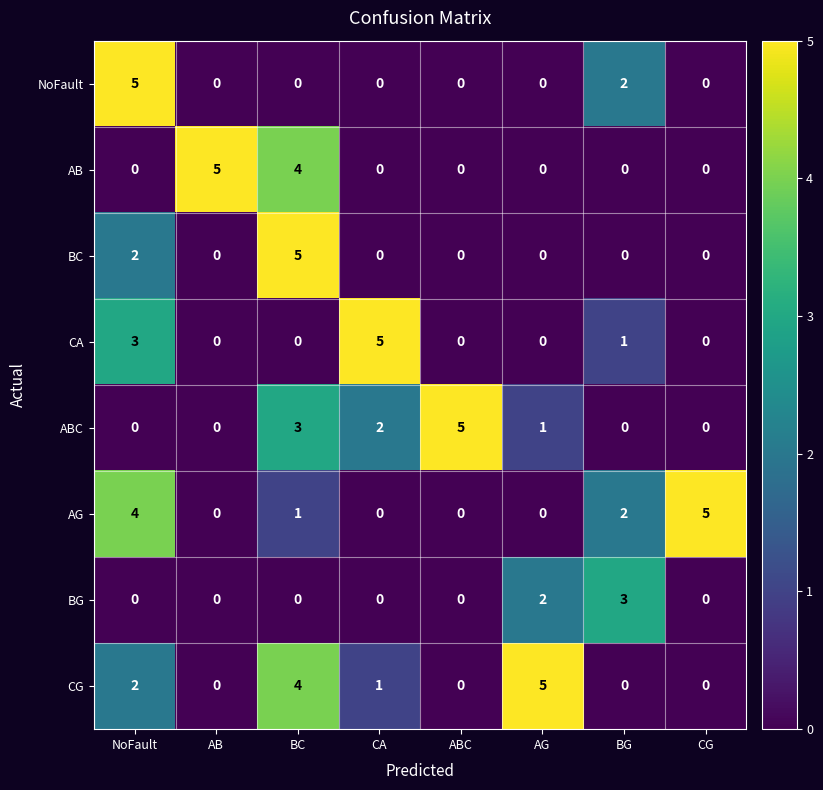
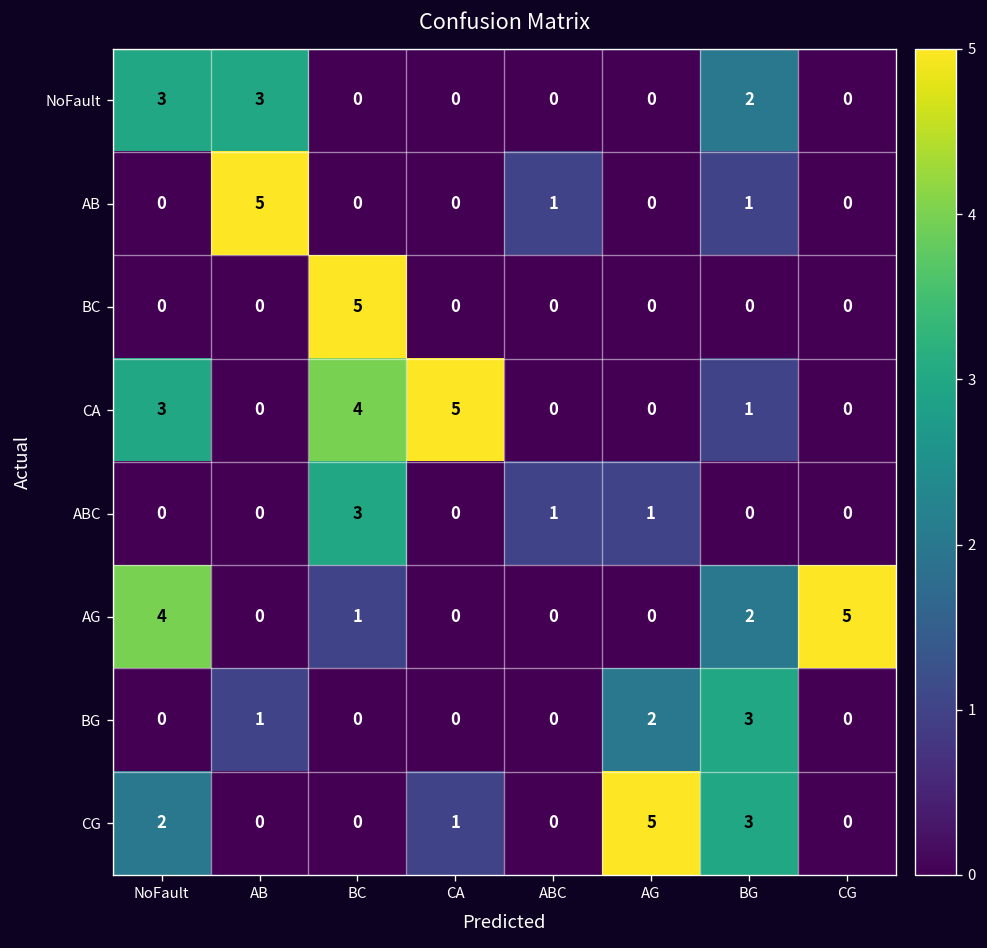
  {
    "NoFault": {
-     "NoFault": 5,
-     "AB": 0,
+     "NoFault": 3,
+     "AB": 3,
      "BC": 0,
      "CA": 0,
      "ABC": 0,
      "AG": 0,
      "BG": 2,
      "CG": 0
    },
    "AB": {
      "NoFault": 0,
      "AB": 5,
-     "BC": 4,
+     "BC": 0,
      "CA": 0,
-     "ABC": 0,
+     "ABC": 1,
      "AG": 0,
-     "BG": 0,
+     "BG": 1,
      "CG": 0
    },
    "BC": {
-     "NoFault": 2,
+     "NoFault": 0,
      "AB": 0,
      "BC": 5,
      "CA": 0,
      "ABC": 0,
      "AG": 0,
      "BG": 0,
      "CG": 0
    },
    "CA": {
      "NoFault": 3,
      "AB": 0,
-     "BC": 0,
+     "BC": 4,
      "CA": 5,
      "ABC": 0,
      "AG": 0,
      "BG": 1,
      "CG": 0
    },
    "ABC": {
      "NoFault": 0,
      "AB": 0,
      "BC": 3,
-     "CA": 2,
-     "ABC": 5,
+     "CA": 0,
+     "ABC": 1,
      "AG": 1,
      "BG": 0,
      "CG": 0
    },
    "AG": {
      "NoFault": 4,
      "AB": 0,
      "BC": 1,
      "CA": 0,
      "ABC": 0,
      "AG": 0,
      "BG": 2,
      "CG": 5
    },
    "BG": {
      "NoFault": 0,
-     "AB": 0,
+     "AB": 1,
      "BC": 0,
      "CA": 0,
      "ABC": 0,
      "AG": 2,
      "BG": 3,
      "CG": 0
    },
    "CG": {
      "NoFault": 2,
      "AB": 0,
-     "BC": 4,
+     "BC": 0,
      "CA": 1,
      "ABC": 0,
      "AG": 5,
-     "BG": 0,
+     "BG": 3,
      "CG": 0
    }
  }
